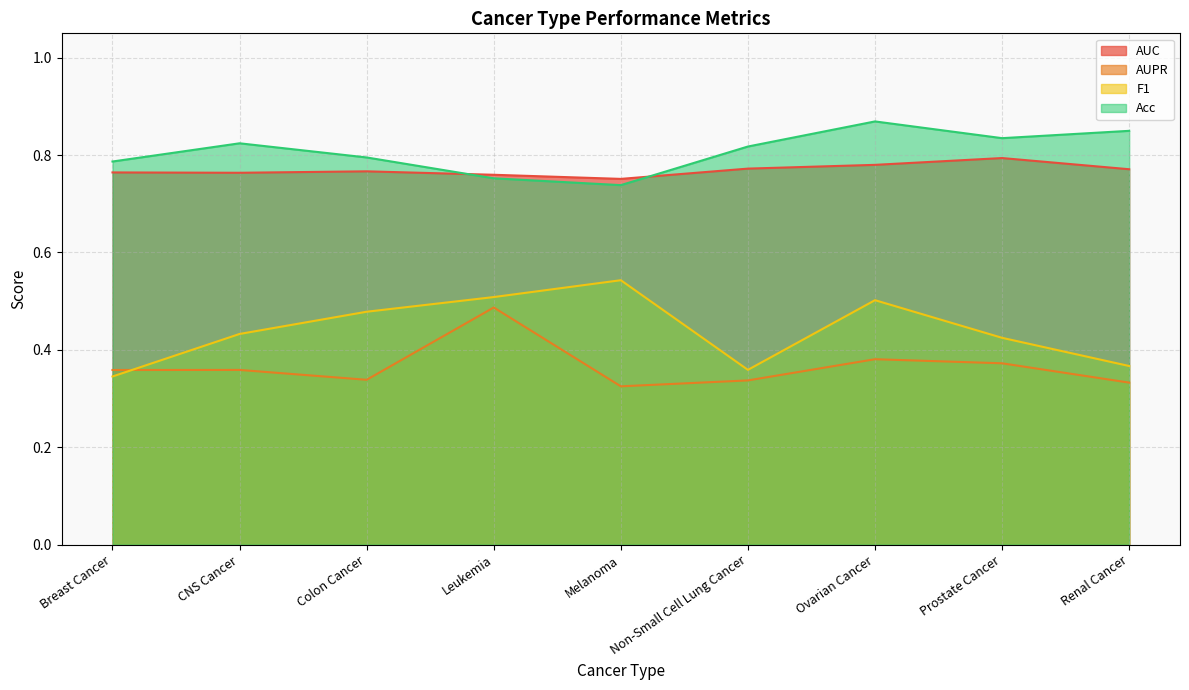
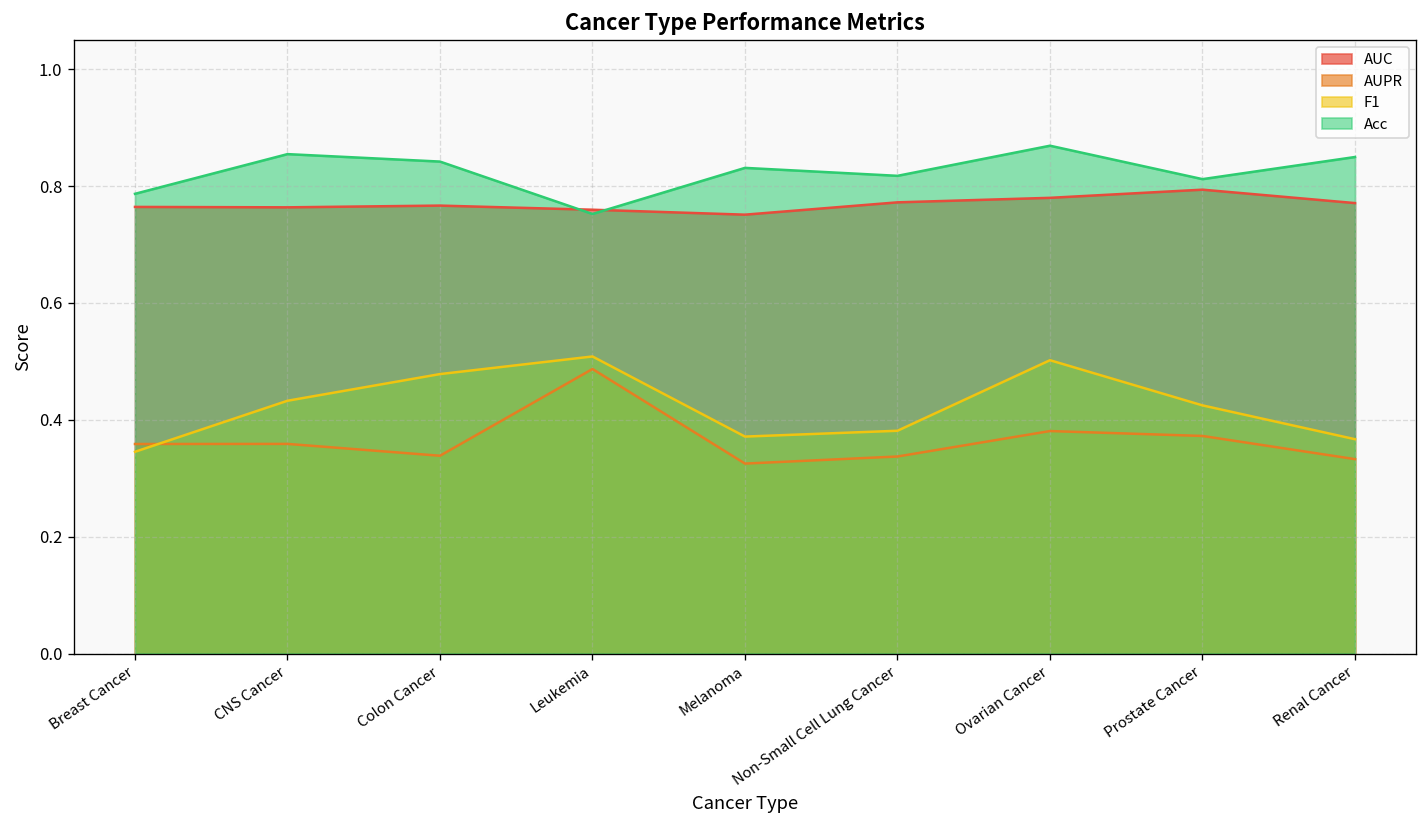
  {
    "F1": {
      "Breast Cancer": 0.35,
      "CNS Cancer": 0.43,
      "Colon Cancer": 0.48,
      "Leukemia": 0.51,
-     "Melanoma": 0.54,
-     "Non-Small Cell Lung Cancer": 0.36,
+     "Melanoma": 0.37,
+     "Non-Small Cell Lung Cancer": 0.38,
      "Ovarian Cancer": 0.50,
      "Prostate Cancer": 0.42,
      "Renal Cancer": 0.37
    },
    "Acc": {
      "Breast Cancer": 0.79,
-     "CNS Cancer": 0.82,
-     "Colon Cancer": 0.80,
+     "CNS Cancer": 0.85,
+     "Colon Cancer": 0.84,
      "Leukemia": 0.75,
-     "Melanoma": 0.74,
+     "Melanoma": 0.83,
      "Non-Small Cell Lung Cancer": 0.82,
      "Ovarian Cancer": 0.87,
-     "Prostate Cancer": 0.83,
+     "Prostate Cancer": 0.81,
      "Renal Cancer": 0.85
    }
  }
